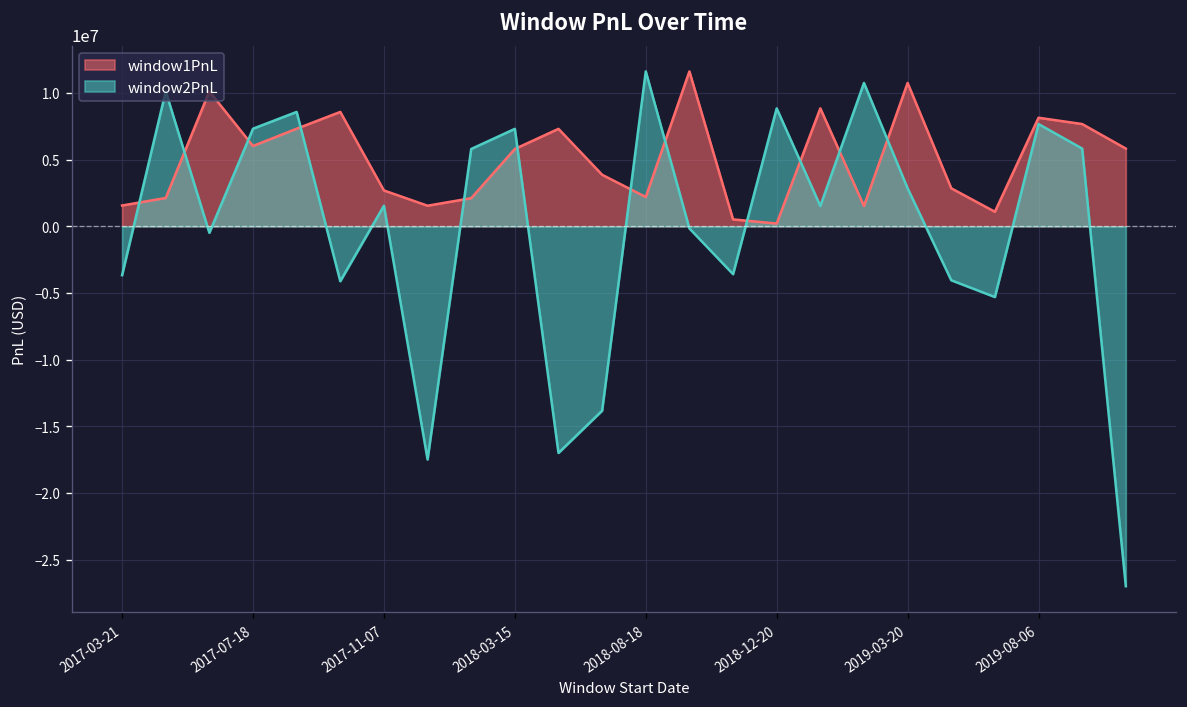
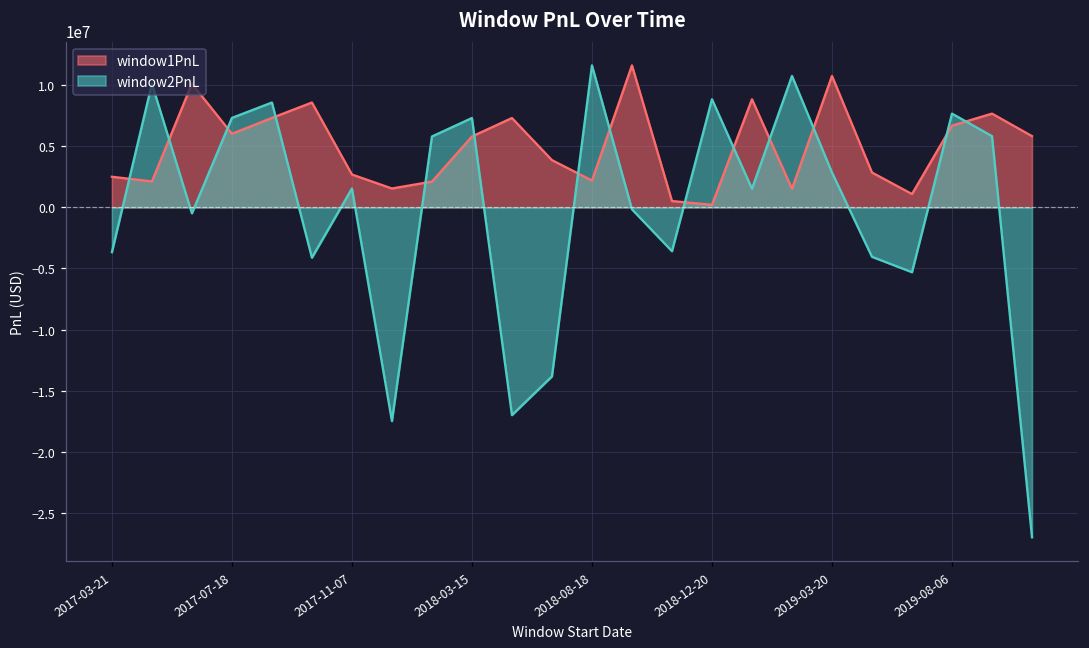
  {
    "window1PnL": {
-     "2017-03-21": 1600000,
+     "2017-03-21": 2500000,
      "2017-07-18": 6000000,
      "2017-11-07": 2700000,
      "2018-03-15": 5800000,
      "2018-08-18": 2200000,
      "2018-12-20": 200000,
      "2019-03-20": 10800000,
-     "2019-08-06": 8100000
+     "2019-08-06": 6700000
    }
  }
